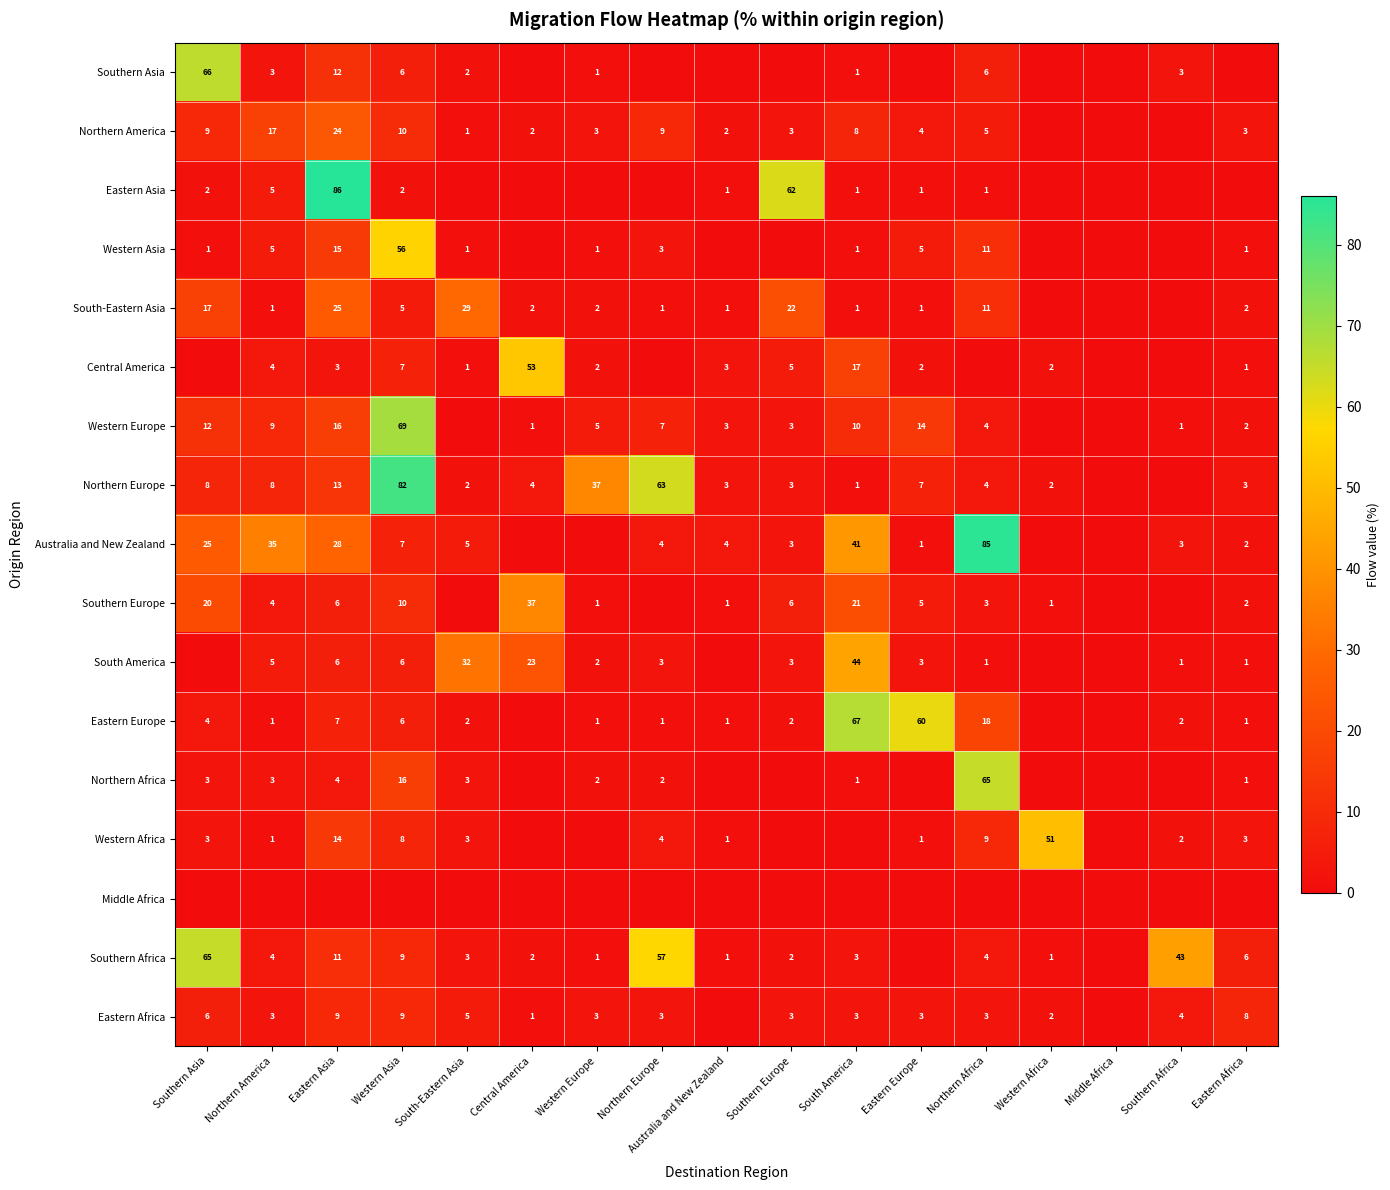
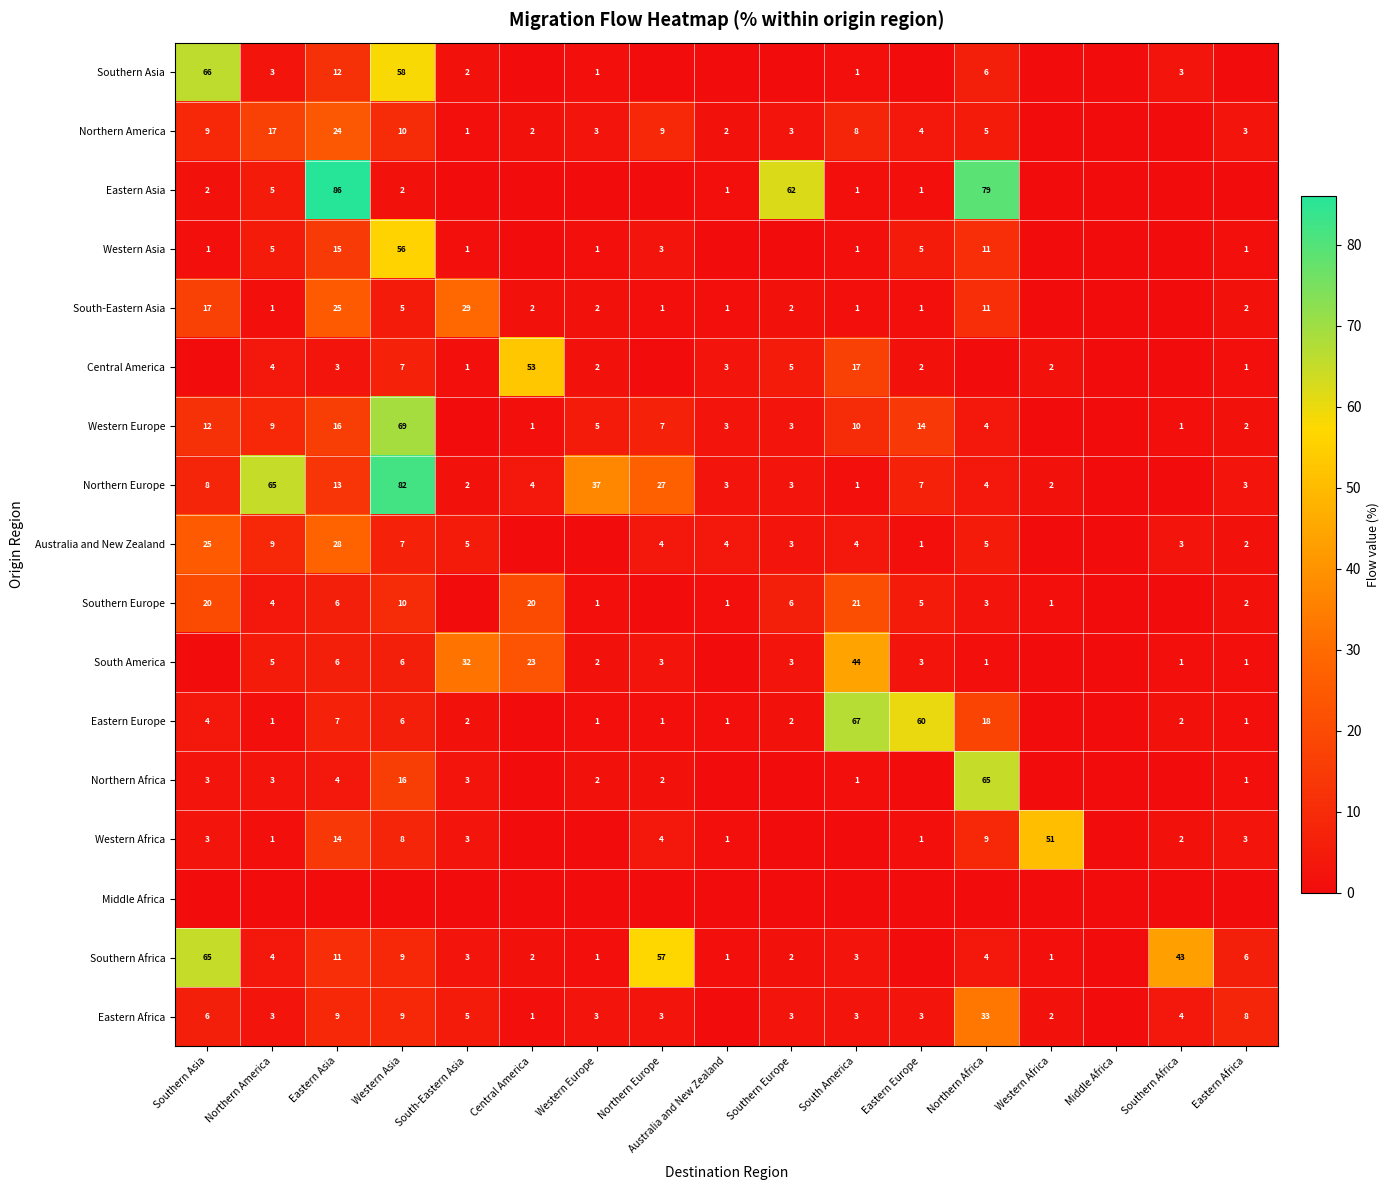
  {
    "Southern Asia": {
      "Southern Asia": 66,
      "Northern America": 3,
      "Eastern Asia": 12,
-     "Western Asia": 6,
+     "Western Asia": 58,
      "South-Eastern Asia": 2,
      "Western Europe": 1,
      "South America": 1,
      "Northern Africa": 6,
      "Southern Africa": 3
    },
    "Eastern Asia": {
      "Southern Asia": 2,
      "Northern America": 5,
      "Eastern Asia": 86,
      "Western Asia": 2,
      "Australia and New Zealand": 1,
      "Southern Europe": 62,
      "South America": 1,
      "Eastern Europe": 1,
-     "Northern Africa": 1
+     "Northern Africa": 79
    },
    "South-Eastern Asia": {
      "Southern Asia": 17,
      "Northern America": 1,
      "Eastern Asia": 25,
      "Western Asia": 5,
      "South-Eastern Asia": 29,
      "Central America": 2,
      "Western Europe": 2,
      "Northern Europe": 1,
      "Australia and New Zealand": 1,
-     "Southern Europe": 22,
+     "Southern Europe": 2,
      "South America": 1,
      "Eastern Europe": 1,
      "Northern Africa": 11,
      "Eastern Africa": 2
    },
    "Northern Europe": {
      "Southern Asia": 8,
-     "Northern America": 8,
+     "Northern America": 65,
      "Eastern Asia": 13,
      "Western Asia": 82,
      "South-Eastern Asia": 2,
      "Central America": 4,
      "Western Europe": 37,
-     "Northern Europe": 63,
+     "Northern Europe": 27,
      "Australia and New Zealand": 3,
      "Southern Europe": 3,
      "South America": 1,
      "Eastern Europe": 7,
      "Northern Africa": 4,
      "Western Africa": 2,
      "Eastern Africa": 3
    },
    "Australia and New Zealand": {
      "Southern Asia": 25,
-     "Northern America": 35,
+     "Northern America": 9,
      "Eastern Asia": 28,
      "Western Asia": 7,
      "South-Eastern Asia": 5,
      "Northern Europe": 4,
      "Australia and New Zealand": 4,
      "Southern Europe": 3,
-     "South America": 41,
+     "South America": 4,
      "Eastern Europe": 1,
-     "Northern Africa": 85,
+     "Northern Africa": 5,
      "Southern Africa": 3,
      "Eastern Africa": 2
    },
    "Southern Europe": {
      "Southern Asia": 20,
      "Northern America": 4,
      "Eastern Asia": 6,
      "Western Asia": 10,
-     "Central America": 37,
+     "Central America": 20,
      "Western Europe": 1,
      "Australia and New Zealand": 1,
      "Southern Europe": 6,
      "South America": 21,
      "Eastern Europe": 5,
      "Northern Africa": 3,
      "Western Africa": 1,
      "Eastern Africa": 2
    },
    "Eastern Africa": {
      "Southern Asia": 6,
      "Northern America": 3,
      "Eastern Asia": 9,
      "Western Asia": 9,
      "South-Eastern Asia": 5,
      "Central America": 1,
      "Western Europe": 3,
      "Northern Europe": 3,
      "Southern Europe": 3,
      "South America": 3,
      "Eastern Europe": 3,
-     "Northern Africa": 3,
+     "Northern Africa": 33,
      "Western Africa": 2,
      "Southern Africa": 4,
      "Eastern Africa": 8
    }
  }
